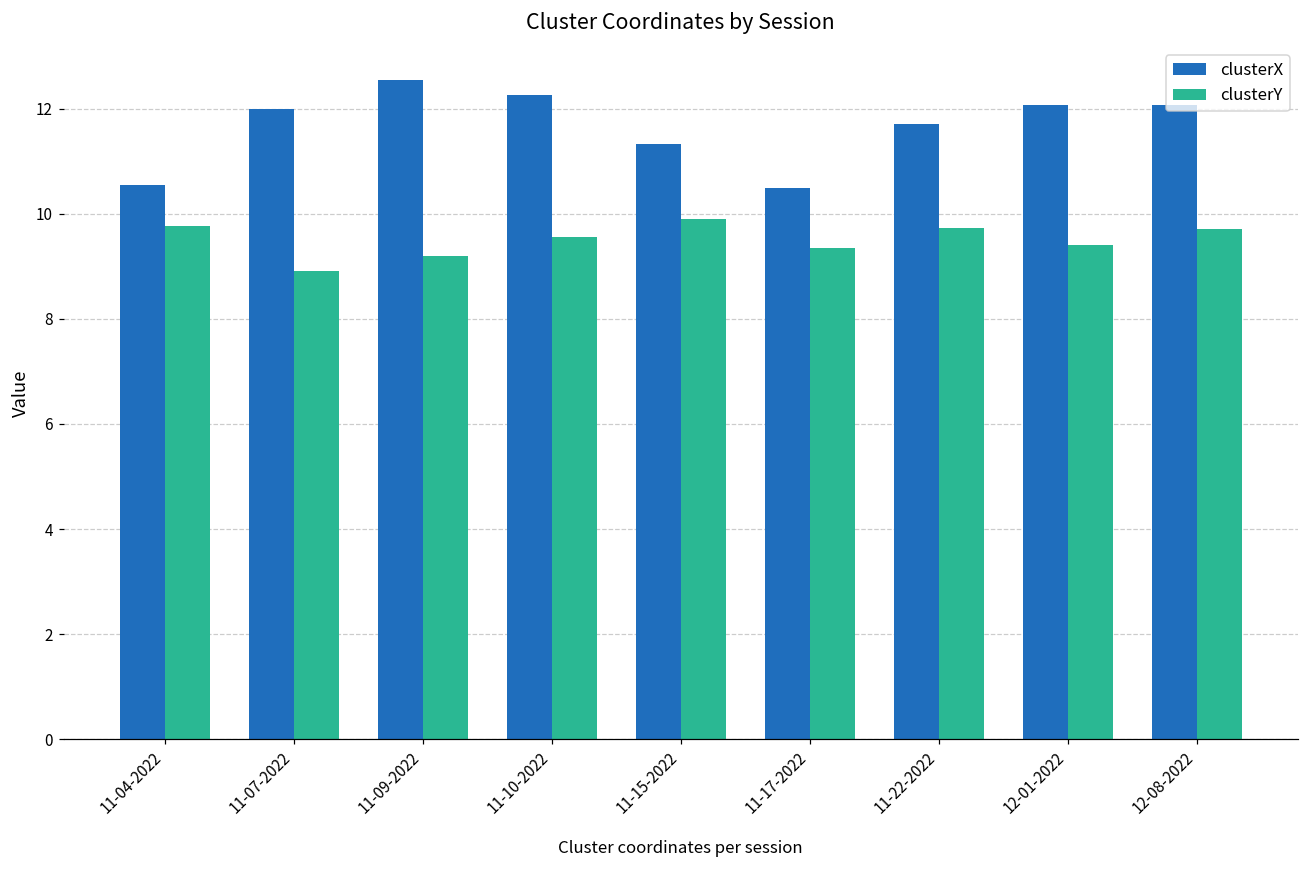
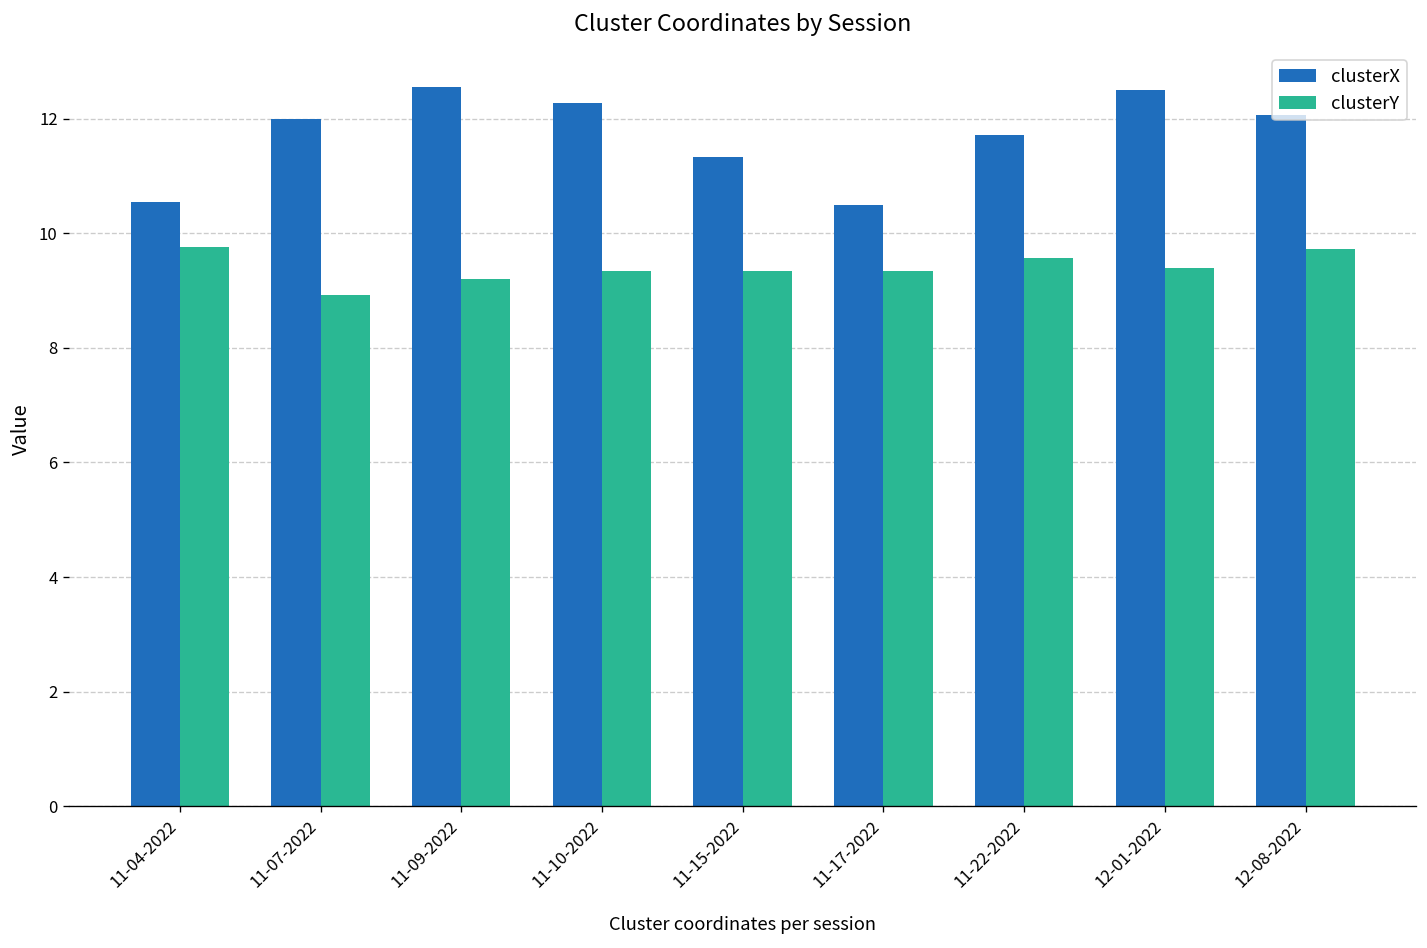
  {
    "clusterX": {
      "11-04-2022": 10.5,
      "11-07-2022": 12.0,
      "11-09-2022": 12.5,
      "11-10-2022": 12.3,
      "11-15-2022": 11.3,
      "11-17-2022": 10.5,
      "11-22-2022": 11.7,
-     "12-01-2022": 12.1
+     "12-01-2022": 12.5
    },
    "clusterY": {
      "11-04-2022": 9.8,
      "11-07-2022": 8.9,
      "11-09-2022": 9.2,
-     "11-10-2022": 9.6,
-     "11-15-2022": 9.9,
+     "11-10-2022": 9.3,
+     "11-15-2022": 9.3,
      "11-17-2022": 9.3,
-     "11-22-2022": 9.7,
+     "11-22-2022": 9.6,
      "12-01-2022": 9.4,
      "12-08-2022": 9.7
    }
  }
